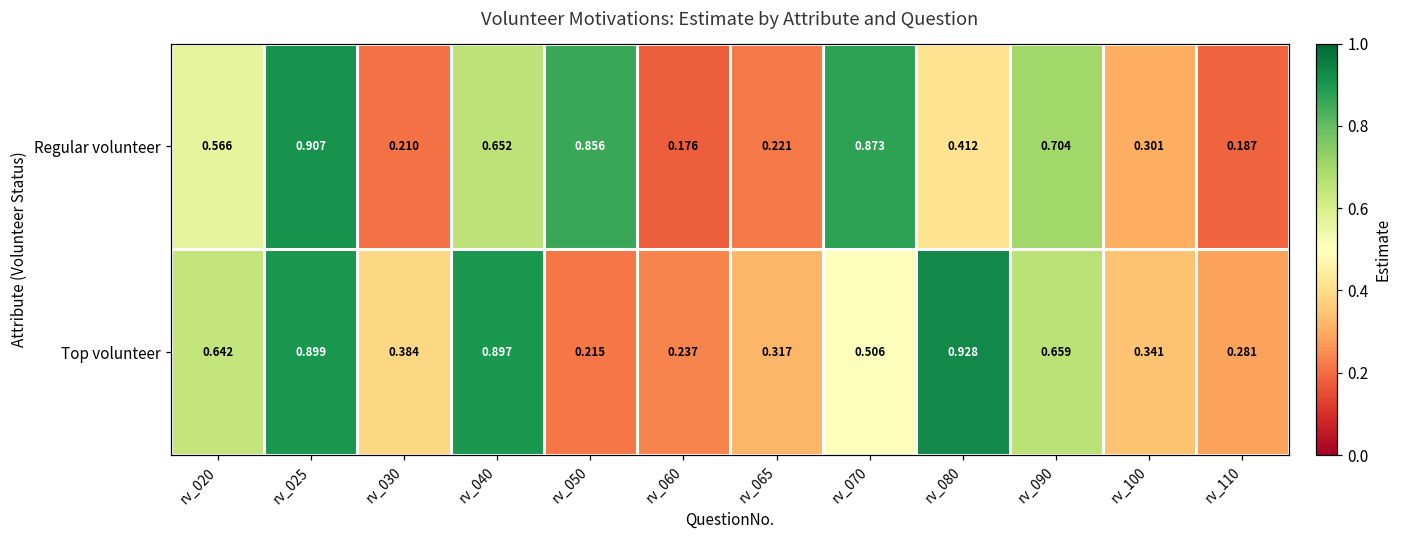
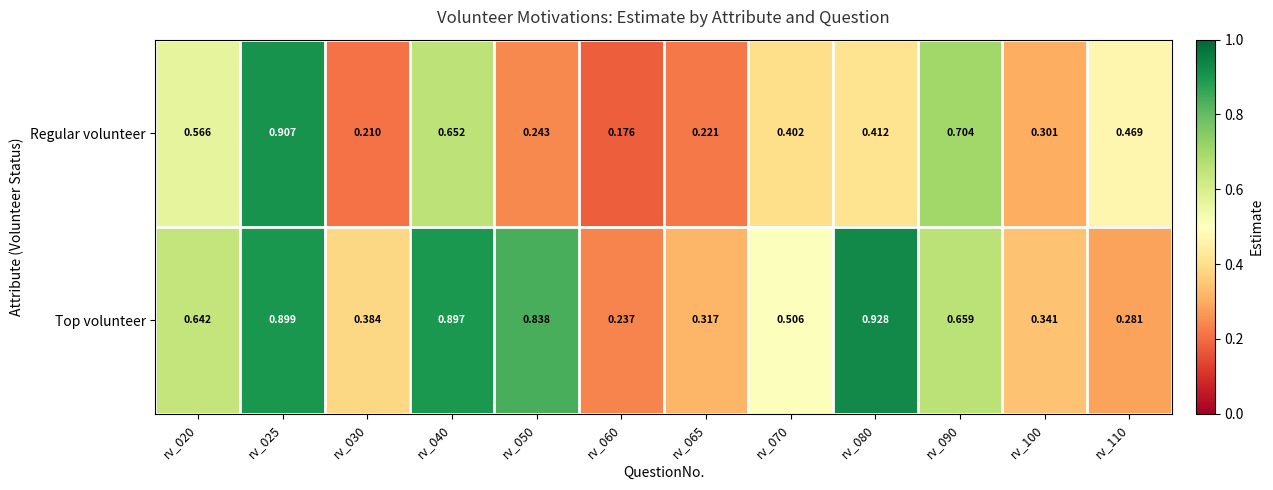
  {
    "Regular volunteer": {
      "rv_020": 0.566,
      "rv_025": 0.907,
      "rv_030": 0.210,
      "rv_040": 0.652,
-     "rv_050": 0.856,
+     "rv_050": 0.243,
      "rv_060": 0.176,
      "rv_065": 0.221,
-     "rv_070": 0.873,
+     "rv_070": 0.402,
      "rv_080": 0.412,
      "rv_090": 0.704,
      "rv_100": 0.301,
-     "rv_110": 0.187
+     "rv_110": 0.469
    },
    "Top volunteer": {
      "rv_020": 0.642,
      "rv_025": 0.899,
      "rv_030": 0.384,
      "rv_040": 0.897,
-     "rv_050": 0.215,
+     "rv_050": 0.838,
      "rv_060": 0.237,
      "rv_065": 0.317,
      "rv_070": 0.506,
      "rv_080": 0.928,
      "rv_090": 0.659,
      "rv_100": 0.341,
      "rv_110": 0.281
    }
  }
